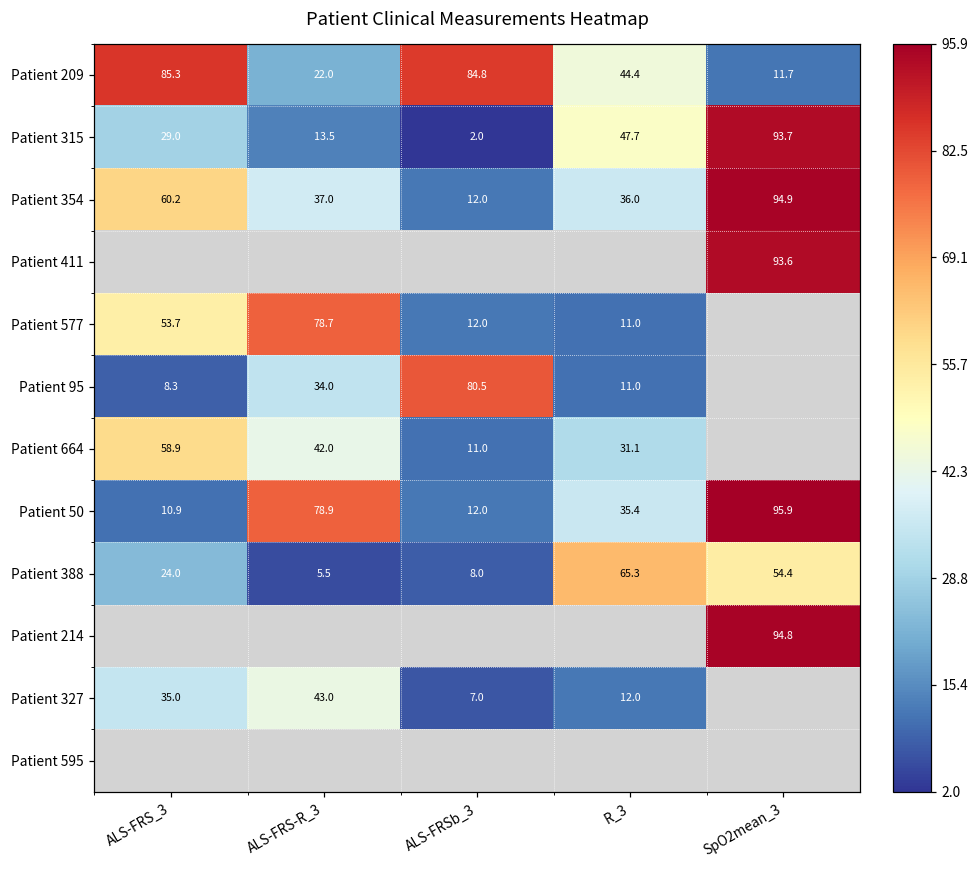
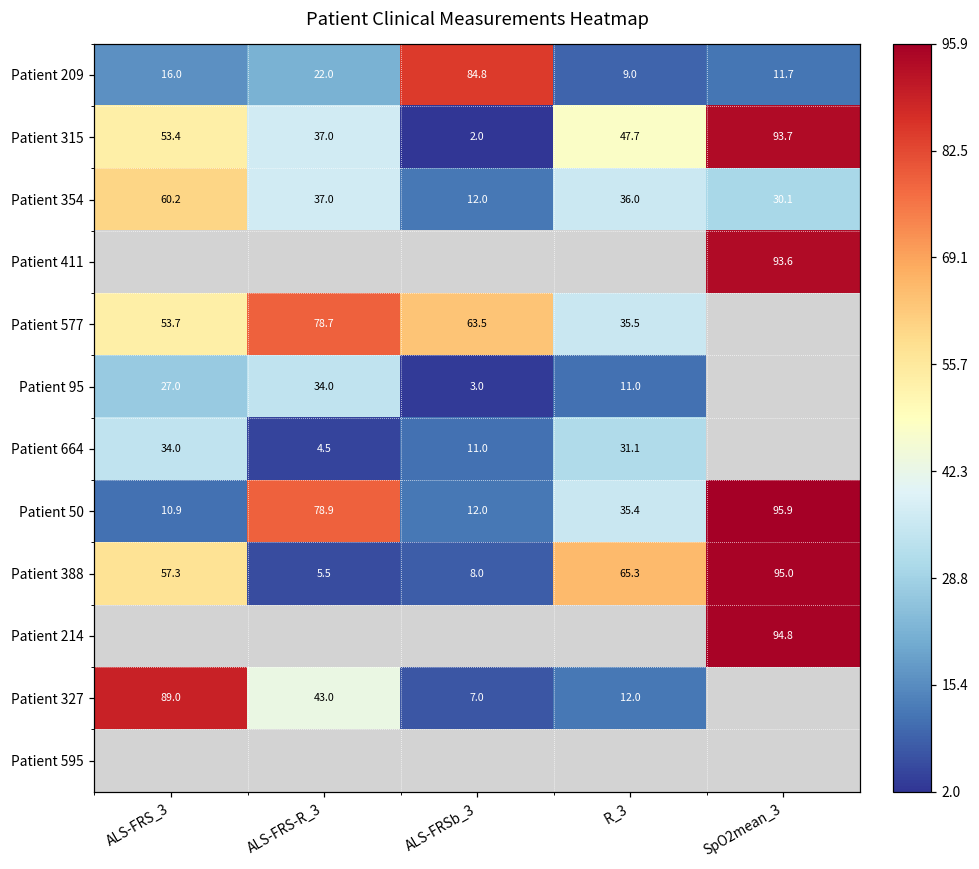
  {
    "Patient 209": {
-     "ALS-FRS_3": 85.3,
+     "ALS-FRS_3": 16.0,
      "ALS-FRS-R_3": 22.0,
      "ALS-FRSb_3": 84.8,
-     "R_3": 44.4,
+     "R_3": 9.0,
      "SpO2mean_3": 11.7
    },
    "Patient 315": {
-     "ALS-FRS_3": 29.0,
-     "ALS-FRS-R_3": 13.5,
+     "ALS-FRS_3": 53.4,
+     "ALS-FRS-R_3": 37.0,
      "ALS-FRSb_3": 2.0,
      "R_3": 47.7,
      "SpO2mean_3": 93.7
    },
    "Patient 354": {
      "ALS-FRS_3": 60.2,
      "ALS-FRS-R_3": 37.0,
      "ALS-FRSb_3": 12.0,
      "R_3": 36.0,
-     "SpO2mean_3": 94.9
+     "SpO2mean_3": 30.1
    },
    "Patient 411": {
      "SpO2mean_3": 93.6
    },
    "Patient 577": {
      "ALS-FRS_3": 53.7,
      "ALS-FRS-R_3": 78.7,
-     "ALS-FRSb_3": 12.0,
-     "R_3": 11.0
+     "ALS-FRSb_3": 63.5,
+     "R_3": 35.5
    },
    "Patient 95": {
-     "ALS-FRS_3": 8.3,
+     "ALS-FRS_3": 27.0,
      "ALS-FRS-R_3": 34.0,
-     "ALS-FRSb_3": 80.5,
+     "ALS-FRSb_3": 3.0,
      "R_3": 11.0
    },
    "Patient 664": {
-     "ALS-FRS_3": 58.9,
-     "ALS-FRS-R_3": 42.0,
+     "ALS-FRS_3": 34.0,
+     "ALS-FRS-R_3": 4.5,
      "ALS-FRSb_3": 11.0,
      "R_3": 31.1
    },
    "Patient 50": {
      "ALS-FRS_3": 10.9,
      "ALS-FRS-R_3": 78.9,
      "ALS-FRSb_3": 12.0,
      "R_3": 35.4,
      "SpO2mean_3": 95.9
    },
    "Patient 388": {
-     "ALS-FRS_3": 24.0,
+     "ALS-FRS_3": 57.3,
      "ALS-FRS-R_3": 5.5,
      "ALS-FRSb_3": 8.0,
      "R_3": 65.3,
-     "SpO2mean_3": 54.4
+     "SpO2mean_3": 95.0
    },
    "Patient 214": {
      "SpO2mean_3": 94.8
    },
    "Patient 327": {
-     "ALS-FRS_3": 35.0,
+     "ALS-FRS_3": 89.0,
      "ALS-FRS-R_3": 43.0,
      "ALS-FRSb_3": 7.0,
      "R_3": 12.0
    }
  }
